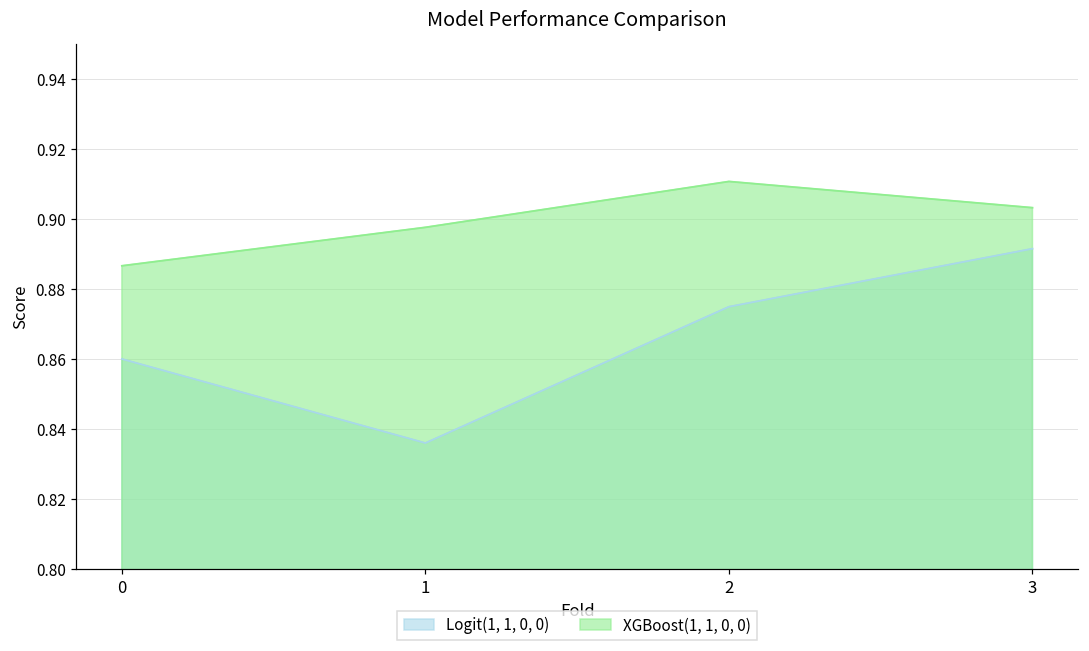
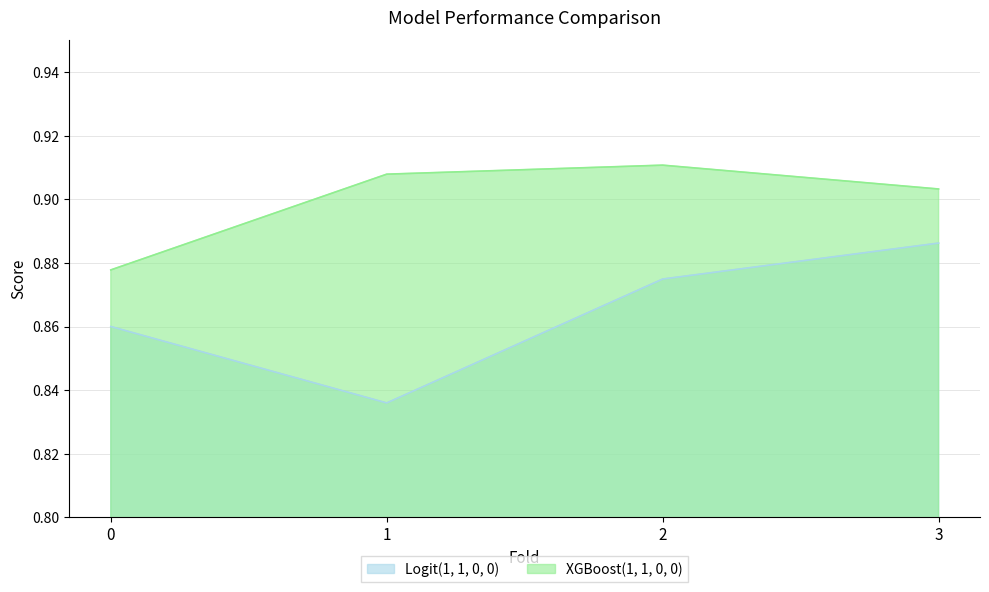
  {
    "Logit(1, 1, 0, 0)": {
      "0": 0.860,
      "1": 0.836,
      "2": 0.875,
-     "3": 0.892
+     "3": 0.886
    },
    "XGBoost(1, 1, 0, 0)": {
-     "0": 0.887,
-     "1": 0.898,
+     "0": 0.878,
+     "1": 0.908,
      "2": 0.911,
      "3": 0.903
    }
  }
